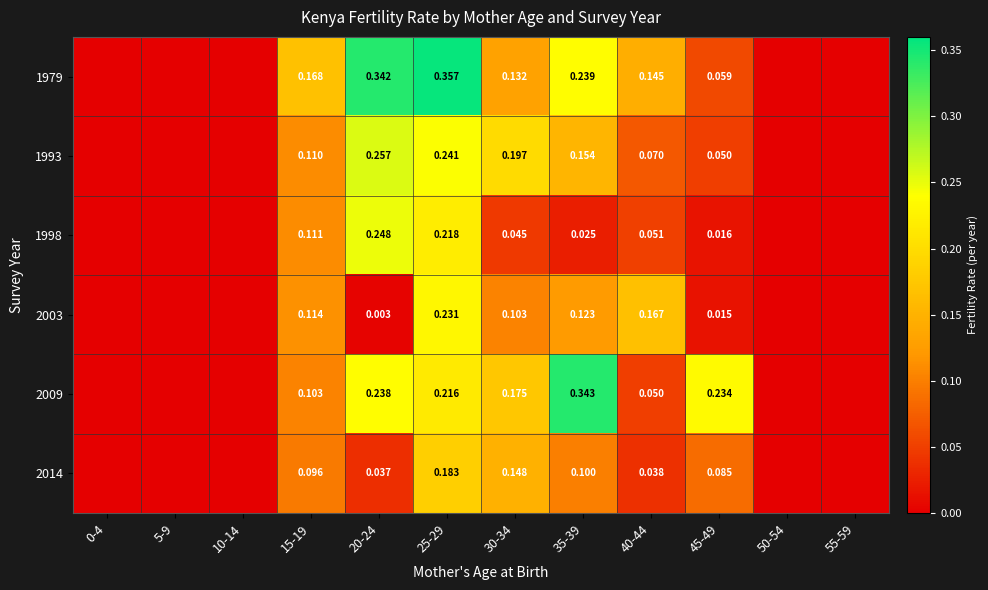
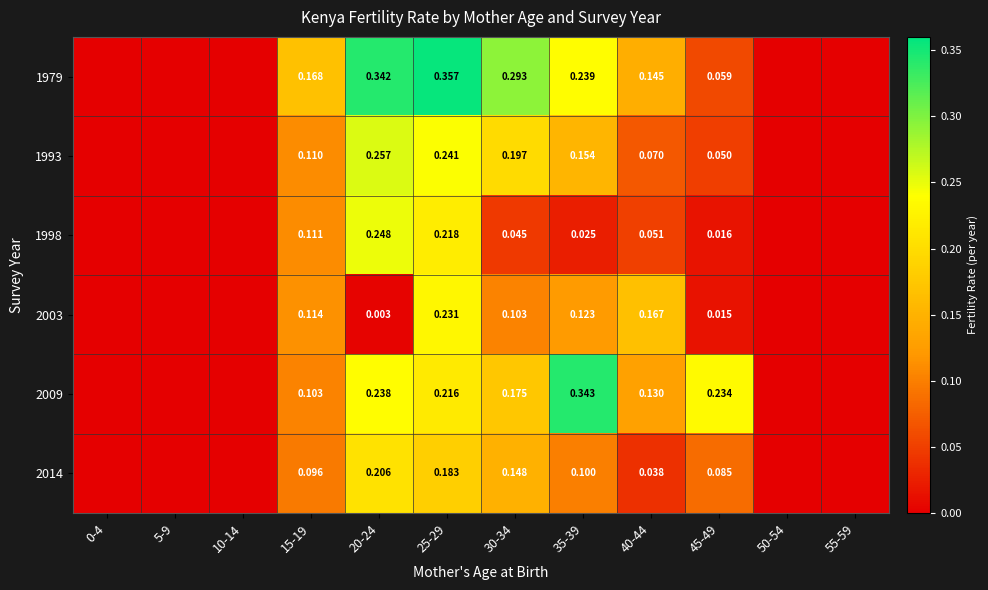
  {
    "1979": {
      "15-19": 0.168,
      "20-24": 0.342,
      "25-29": 0.357,
-     "30-34": 0.132,
+     "30-34": 0.293,
      "35-39": 0.239,
      "40-44": 0.145,
      "45-49": 0.059
    },
    "1993": {
      "15-19": 0.110,
      "20-24": 0.257,
      "25-29": 0.241,
      "30-34": 0.197,
      "35-39": 0.154,
      "40-44": 0.070,
      "45-49": 0.050
    },
    "1998": {
      "15-19": 0.111,
      "20-24": 0.248,
      "25-29": 0.218,
      "30-34": 0.045,
      "35-39": 0.025,
      "40-44": 0.051,
      "45-49": 0.016
    },
    "2003": {
      "15-19": 0.114,
      "20-24": 0.003,
      "25-29": 0.231,
      "30-34": 0.103,
      "35-39": 0.123,
      "40-44": 0.167,
      "45-49": 0.015
    },
    "2009": {
      "15-19": 0.103,
      "20-24": 0.238,
      "25-29": 0.216,
      "30-34": 0.175,
      "35-39": 0.343,
-     "40-44": 0.050,
+     "40-44": 0.130,
      "45-49": 0.234
    },
    "2014": {
      "15-19": 0.096,
-     "20-24": 0.037,
+     "20-24": 0.206,
      "25-29": 0.183,
      "30-34": 0.148,
      "35-39": 0.100,
      "40-44": 0.038,
      "45-49": 0.085
    }
  }
